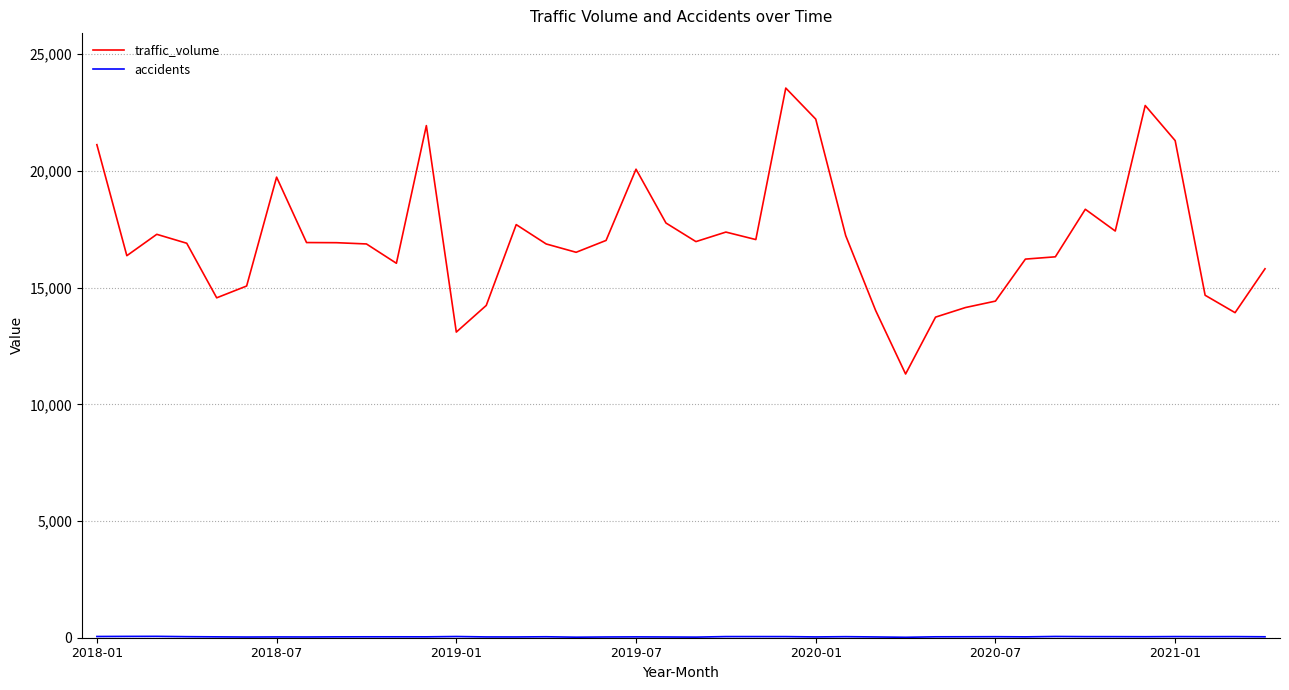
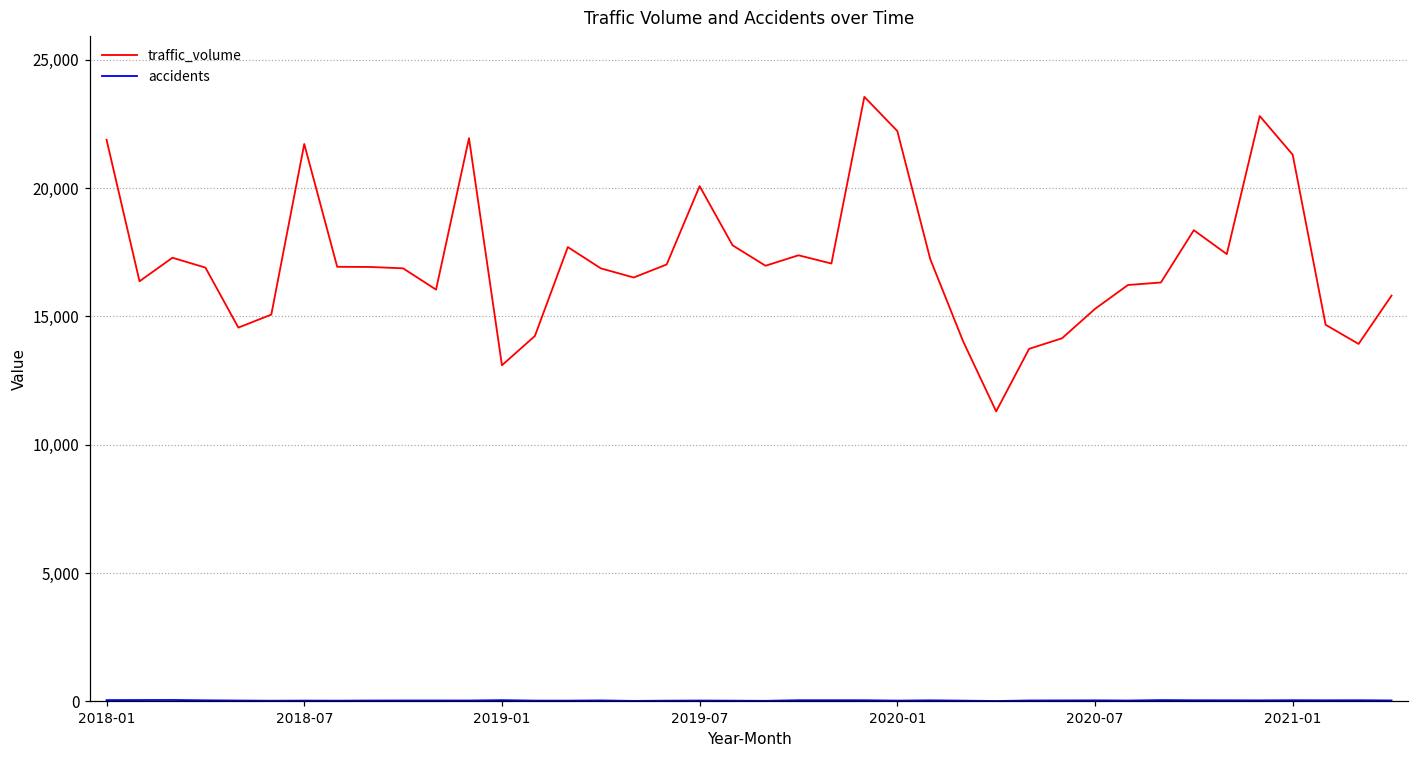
  {
    "traffic_volume": {
-     "2018-01": "21,100",
-     "2018-07": "19,700",
+     "2018-01": "21,900",
+     "2018-07": "21,700",
      "2019-01": "13,100",
      "2019-07": "20,100",
      "2020-01": "22,200",
-     "2020-07": "14,400",
+     "2020-07": "15,300",
      "2021-01": "21,300"
    },
    "accidents": {
      "2018-01": "100",
      "2018-07": "0",
      "2019-01": "100",
      "2019-07": "0",
      "2020-01": "0",
      "2020-07": "0",
      "2021-01": "0"
    }
  }
